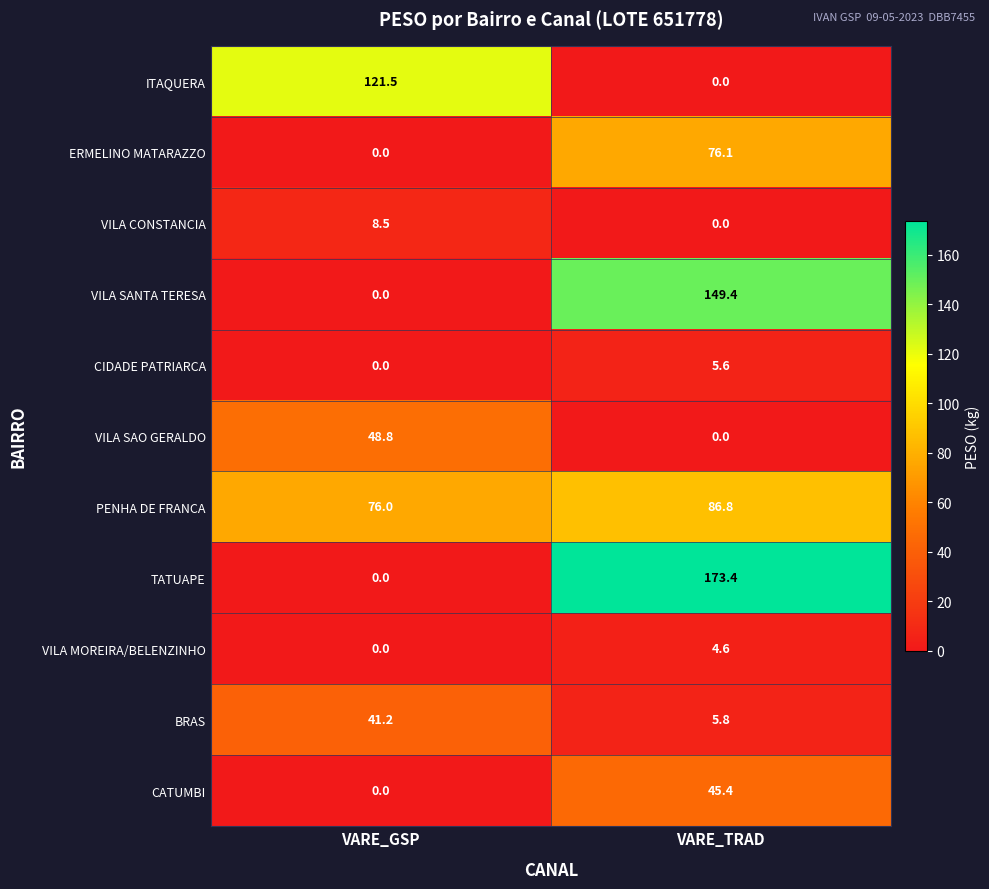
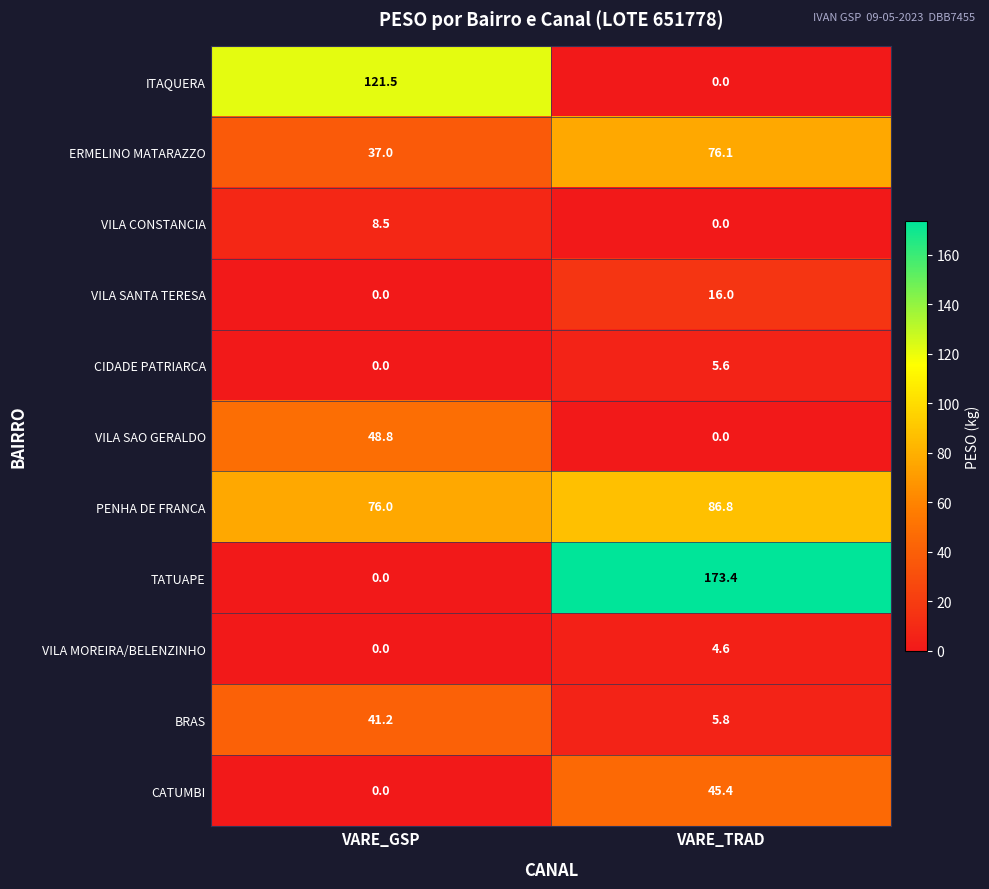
  {
    "ITAQUERA": {
      "VARE_GSP": 121.5,
      "VARE_TRAD": 0.0
    },
    "ERMELINO MATARAZZO": {
-     "VARE_GSP": 0.0,
+     "VARE_GSP": 37.0,
      "VARE_TRAD": 76.1
    },
    "VILA CONSTANCIA": {
      "VARE_GSP": 8.5,
      "VARE_TRAD": 0.0
    },
    "VILA SANTA TERESA": {
      "VARE_GSP": 0.0,
-     "VARE_TRAD": 149.4
+     "VARE_TRAD": 16.0
    },
    "CIDADE PATRIARCA": {
      "VARE_GSP": 0.0,
      "VARE_TRAD": 5.6
    },
    "VILA SAO GERALDO": {
      "VARE_GSP": 48.8,
      "VARE_TRAD": 0.0
    },
    "PENHA DE FRANCA": {
      "VARE_GSP": 76.0,
      "VARE_TRAD": 86.8
    },
    "TATUAPE": {
      "VARE_GSP": 0.0,
      "VARE_TRAD": 173.4
    },
    "VILA MOREIRA/BELENZINHO": {
      "VARE_GSP": 0.0,
      "VARE_TRAD": 4.6
    },
    "BRAS": {
      "VARE_GSP": 41.2,
      "VARE_TRAD": 5.8
    },
    "CATUMBI": {
      "VARE_GSP": 0.0,
      "VARE_TRAD": 45.4
    }
  }
